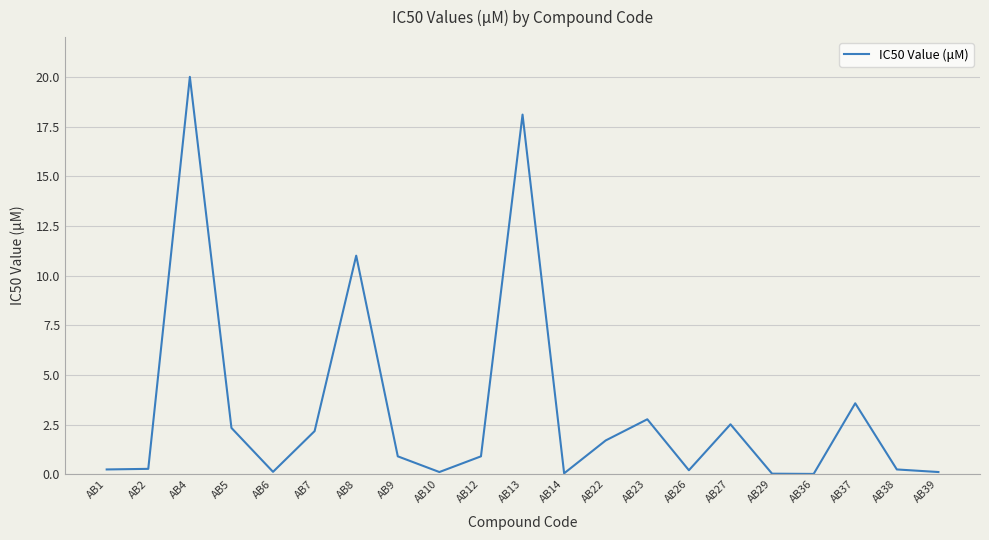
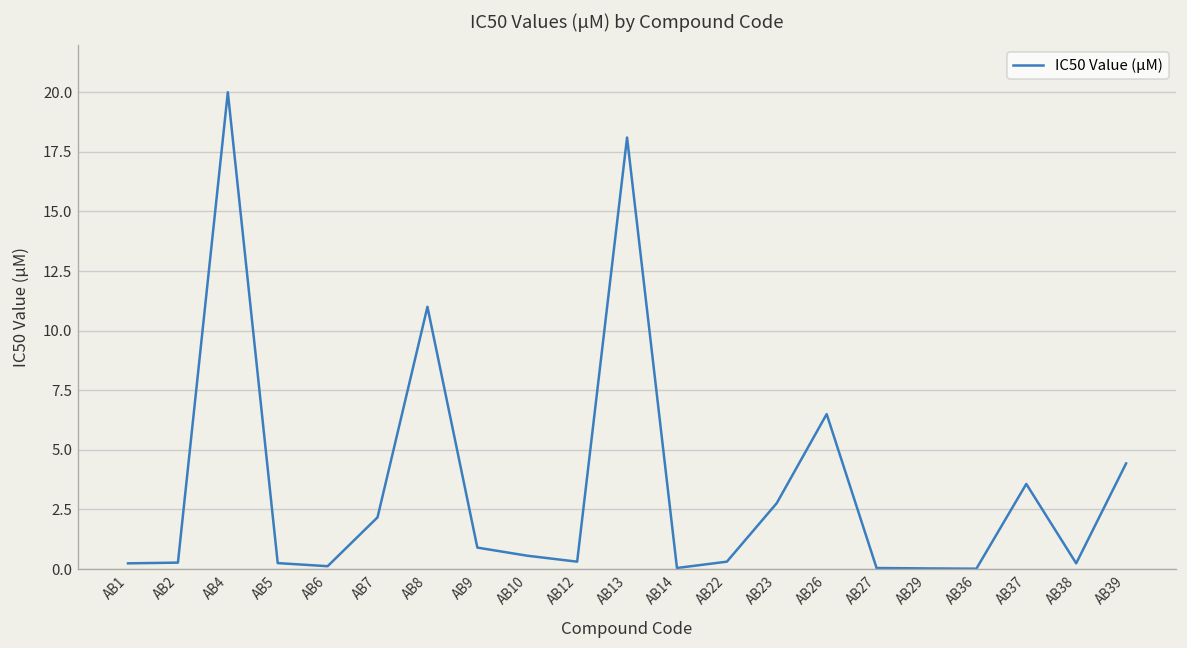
  {
    "AB1": 0.2,
    "AB2": 0.3,
    "AB4": 20.0,
-   "AB5": 2.3,
+   "AB5": 0.3,
    "AB6": 0.1,
    "AB7": 2.2,
    "AB8": 11.0,
    "AB9": 0.9,
-   "AB10": 0.1,
-   "AB12": 0.9,
+   "AB10": 0.6,
+   "AB12": 0.3,
    "AB13": 18.1,
    "AB14": 0.0,
-   "AB22": 1.7,
+   "AB22": 0.3,
    "AB23": 2.8,
-   "AB26": 0.2,
-   "AB27": 2.5,
+   "AB26": 6.5,
+   "AB27": 0.0,
    "AB29": 0.0,
    "AB36": 0.0,
    "AB37": 3.6,
    "AB38": 0.2,
-   "AB39": 0.1
+   "AB39": 4.4
  }
